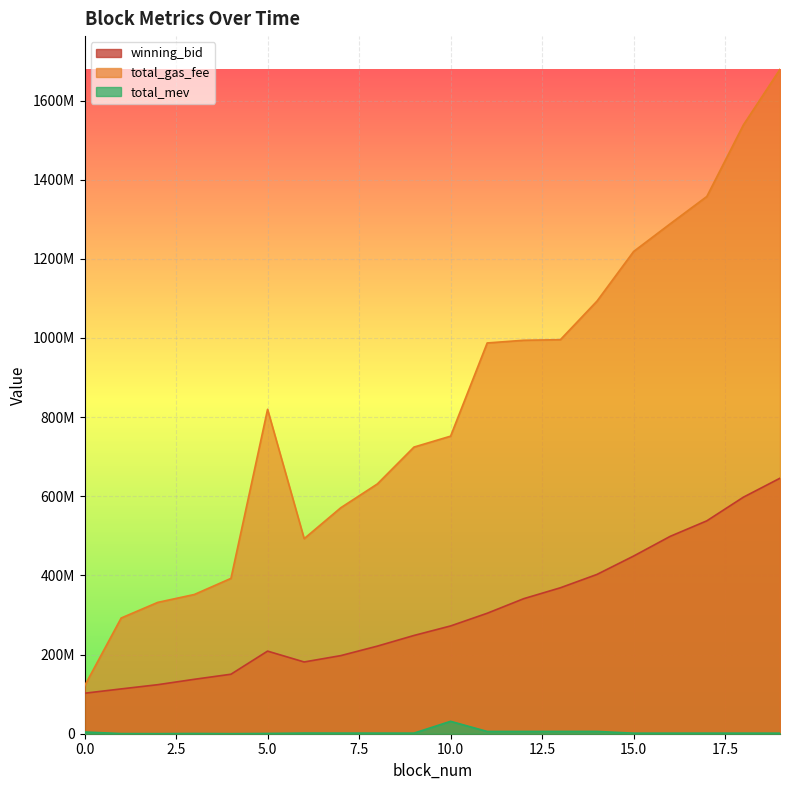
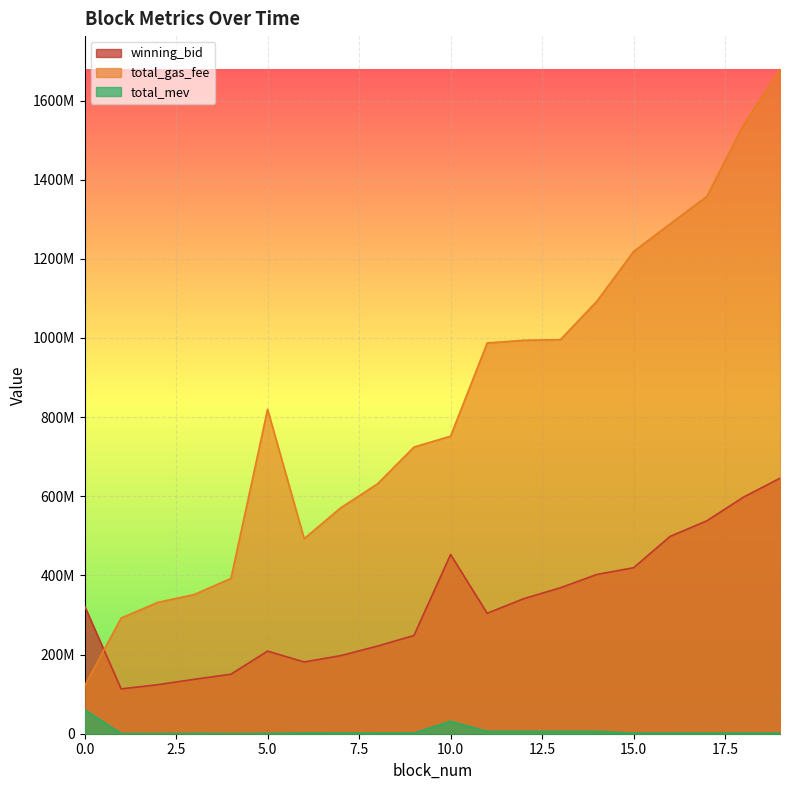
  {
    "winning_bid": {
-     "0.0": 100000000,
+     "0.0": 320000000,
      "5.0": 210000000,
-     "10.0": 270000000,
-     "15.0": 450000000
+     "10.0": 450000000,
+     "15.0": 420000000
    },
    "total_gas_fee": {
      "0.0": 120000000,
      "5.0": 820000000,
      "10.0": 750000000,
      "15.0": 1220000000
    },
    "total_mev": {
-     "0.0": 0,
+     "0.0": 60000000,
      "5.0": 0,
      "10.0": 30000000,
      "15.0": 0
    }
  }
